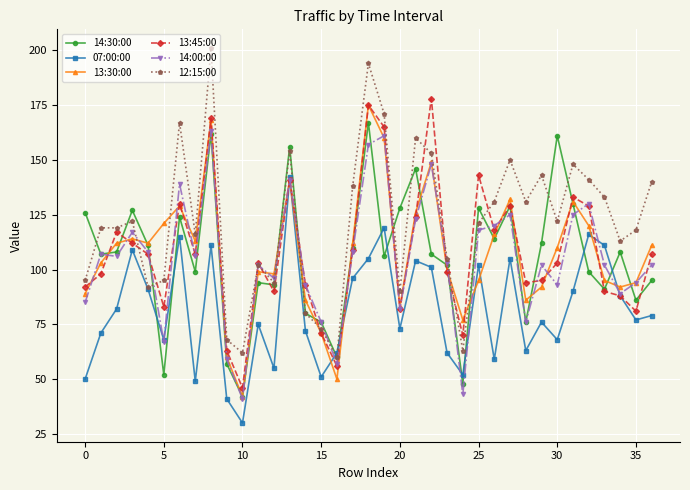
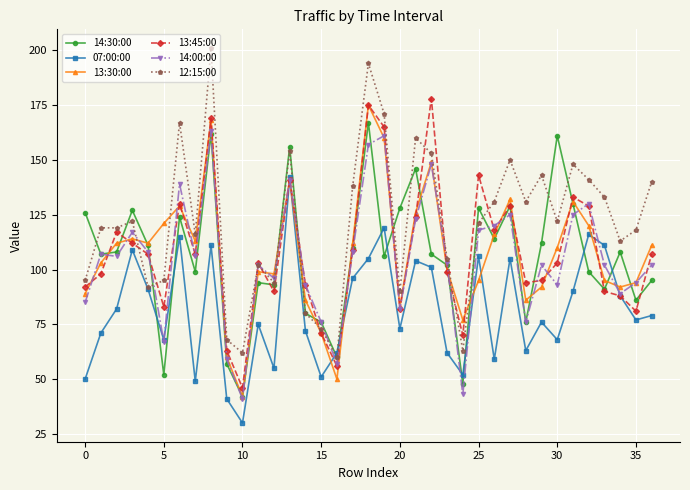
  {
    "14:30:00": {
      "0": 126,
      "5": 52,
      "20": 128,
      "25": 128,
      "30": 161,
      "35": 86
    },
    "07:00:00": {
      "0": 50,
      "10": 30,
      "15": 51,
      "20": 73,
-     "25": 102,
+     "25": 106,
      "30": 68,
      "35": 77
    },
    "13:30:00": {
      "0": 89,
      "5": 121,
      "25": 95,
      "30": 110
    },
    "13:45:00": {
      "0": 92,
      "5": 83,
      "10": 46,
      "25": 143,
      "30": 103,
      "35": 81
    },
    "14:00:00": {
      "0": 85,
      "25": 118,
      "30": 93
    },
    "12:15:00": {
      "0": 95,
      "5": 95,
      "10": 62,
      "15": 73,
      "20": 90,
      "25": 121,
      "30": 122,
      "35": 118
    }
  }
